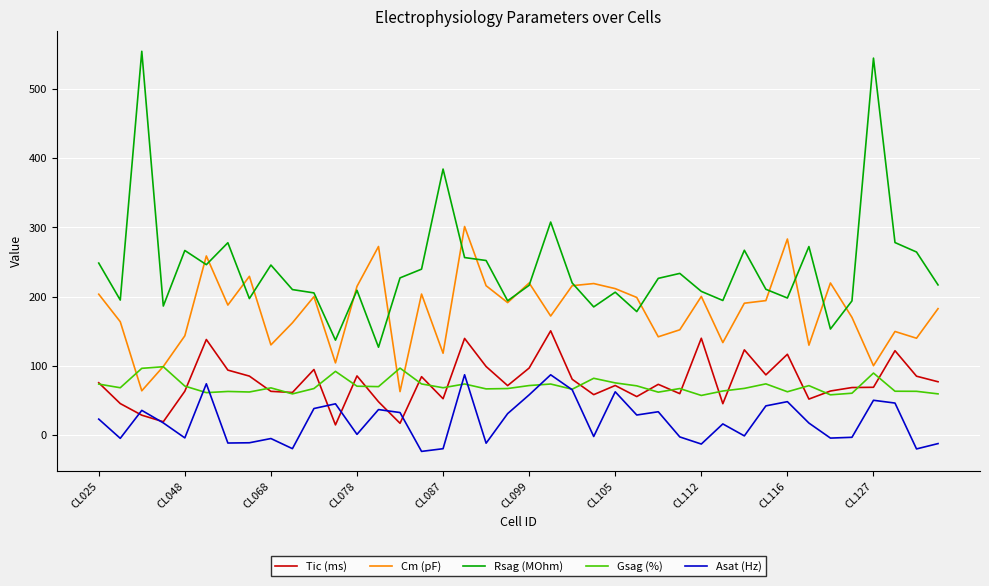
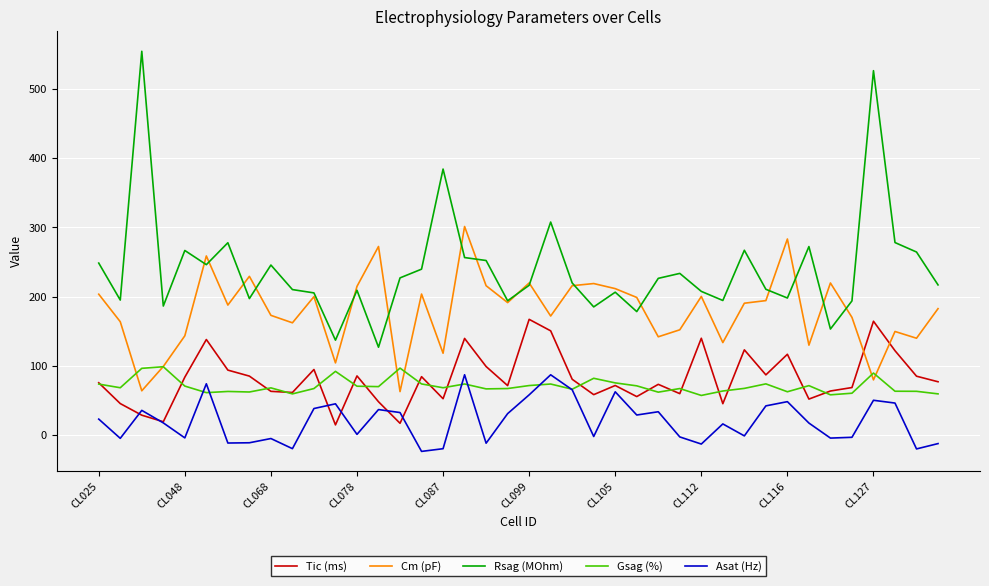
  {
    "Tic (ms)": {
-     "CL048": 60,
+     "CL048": 80,
      "CL068": 60,
      "CL078": 90,
      "CL087": 50,
-     "CL099": 100,
+     "CL099": 170,
      "CL105": 70,
      "CL112": 140,
      "CL116": 120,
-     "CL127": 70
+     "CL127": 160
    },
    "Cm (pF)": {
      "CL025": 200,
      "CL048": 140,
-     "CL068": 130,
+     "CL068": 170,
      "CL078": 210,
      "CL087": 120,
      "CL105": 210,
      "CL112": 200,
      "CL116": 280,
-     "CL127": 100
+     "CL127": 80
    },
    "Rsag (MOhm)": {
      "CL025": 250,
      "CL048": 270,
      "CL068": 250,
      "CL078": 210,
      "CL087": 380,
      "CL105": 210,
      "CL112": 210,
      "CL116": 200,
-     "CL127": 540
+     "CL127": 530
    },
    "Gsag (%)": {
      "CL048": 70,
      "CL068": 70,
      "CL078": 70,
      "CL087": 70,
      "CL099": 70,
      "CL105": 80,
      "CL112": 60,
      "CL116": 60,
      "CL127": 90
    },
    "Asat (Hz)": {
      "CL025": 20,
      "CL048": 0,
      "CL068": 0,
      "CL078": 0,
      "CL087": -20,
      "CL099": 60,
      "CL105": 60,
      "CL112": -10,
      "CL116": 50,
      "CL127": 50
    }
  }
